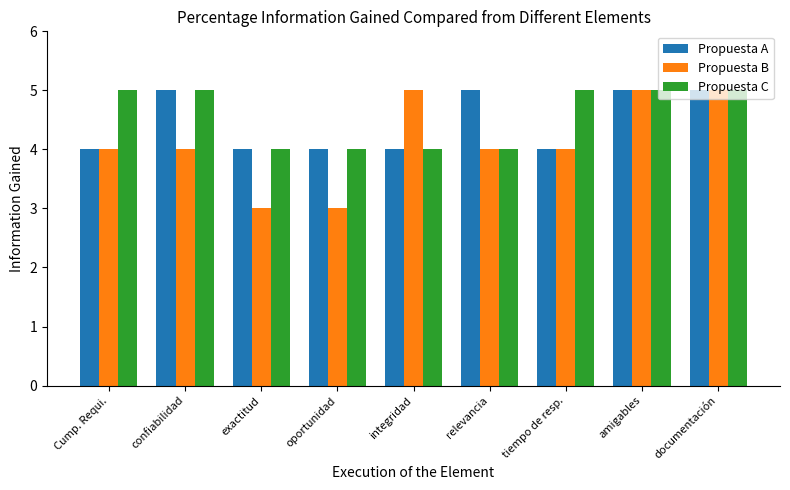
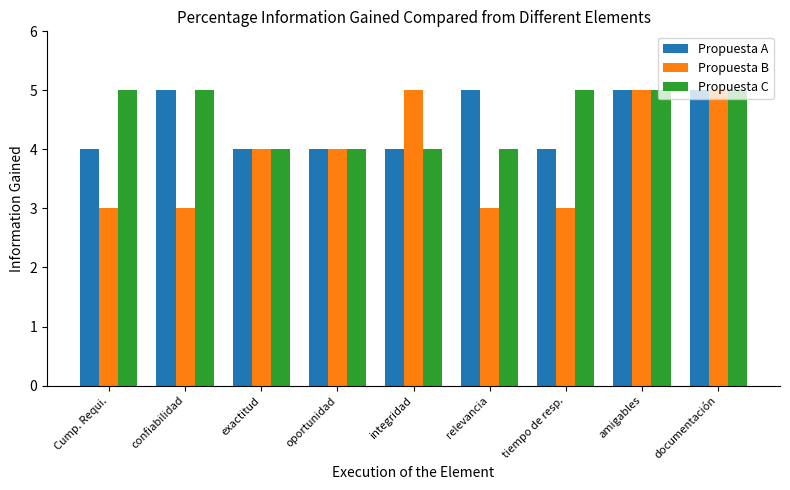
  {
    "Propuesta A": {
      "Cump. Requi.": 4,
      "confiabilidad": 5,
      "exactitud": 4,
      "oportunidad": 4,
      "integridad": 4,
      "relevancia": 5,
      "tiempo de resp.": 4,
      "amigables": 5
    },
    "Propuesta B": {
-     "Cump. Requi.": 4,
-     "confiabilidad": 4,
-     "exactitud": 3,
-     "oportunidad": 3,
+     "Cump. Requi.": 3,
+     "confiabilidad": 3,
+     "exactitud": 4,
+     "oportunidad": 4,
      "integridad": 5,
-     "relevancia": 4,
-     "tiempo de resp.": 4,
+     "relevancia": 3,
+     "tiempo de resp.": 3,
      "amigables": 5
    },
    "Propuesta C": {
      "Cump. Requi.": 5,
      "confiabilidad": 5,
      "exactitud": 4,
      "oportunidad": 4,
      "integridad": 4,
      "relevancia": 4,
      "tiempo de resp.": 5
    }
  }
